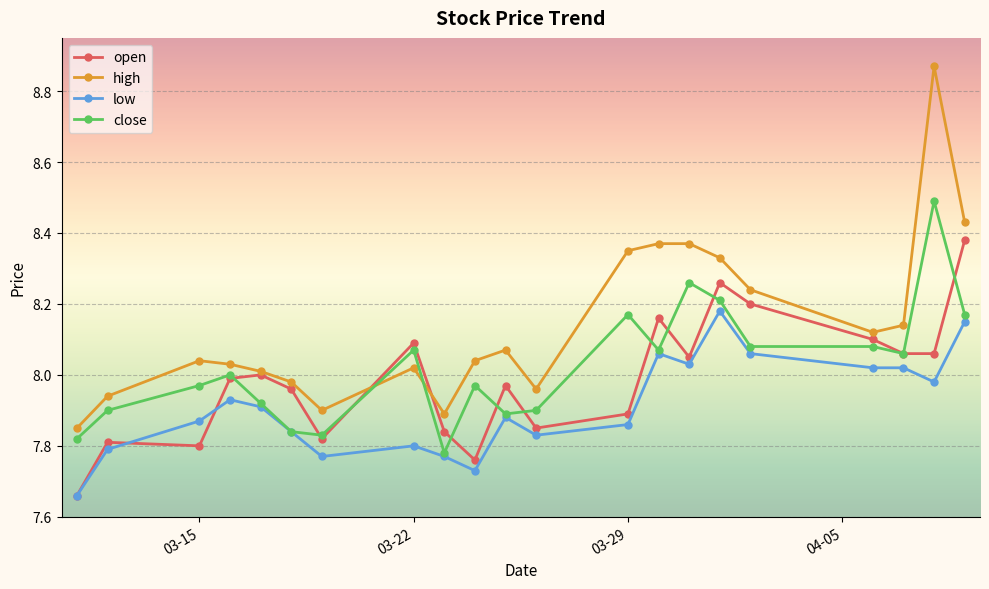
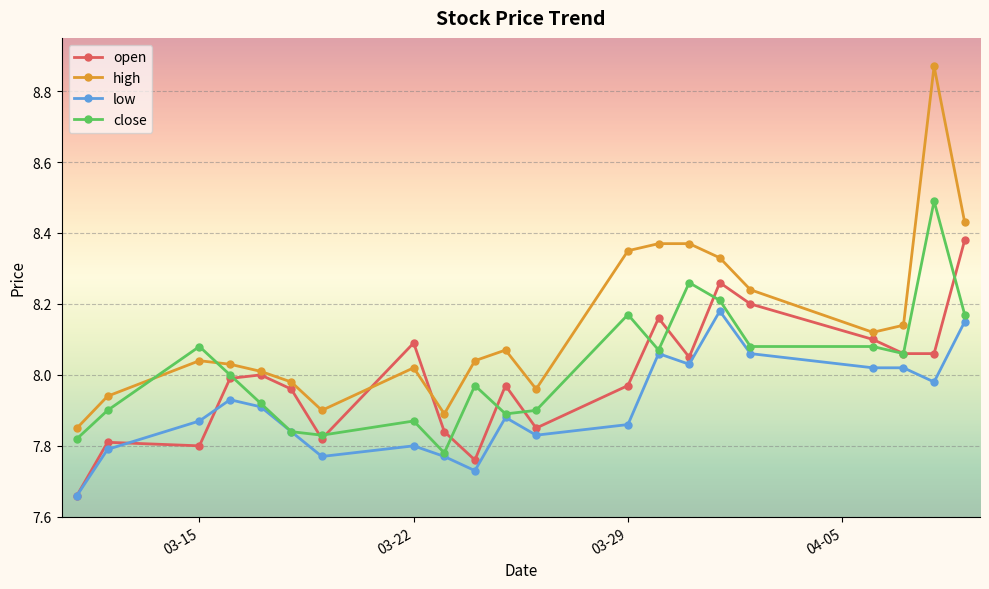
  {
    "open": {
      "03-15": 7.80,
      "03-22": 8.09,
-     "03-29": 7.89
+     "03-29": 7.97
    },
    "high": {
      "03-15": 8.04,
      "03-22": 8.02,
      "03-29": 8.35
    },
    "low": {
      "03-15": 7.87,
      "03-22": 7.80,
      "03-29": 7.86
    },
    "close": {
-     "03-15": 7.97,
-     "03-22": 8.07,
+     "03-15": 8.08,
+     "03-22": 7.87,
      "03-29": 8.17
    }
  }
